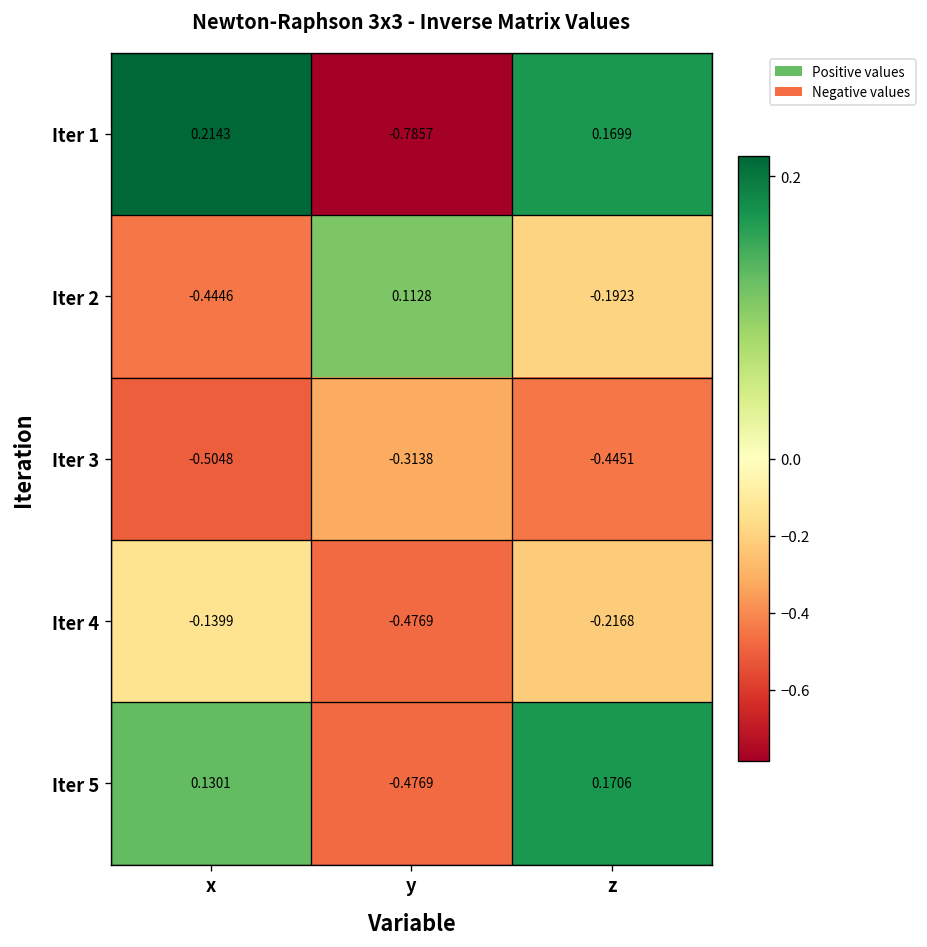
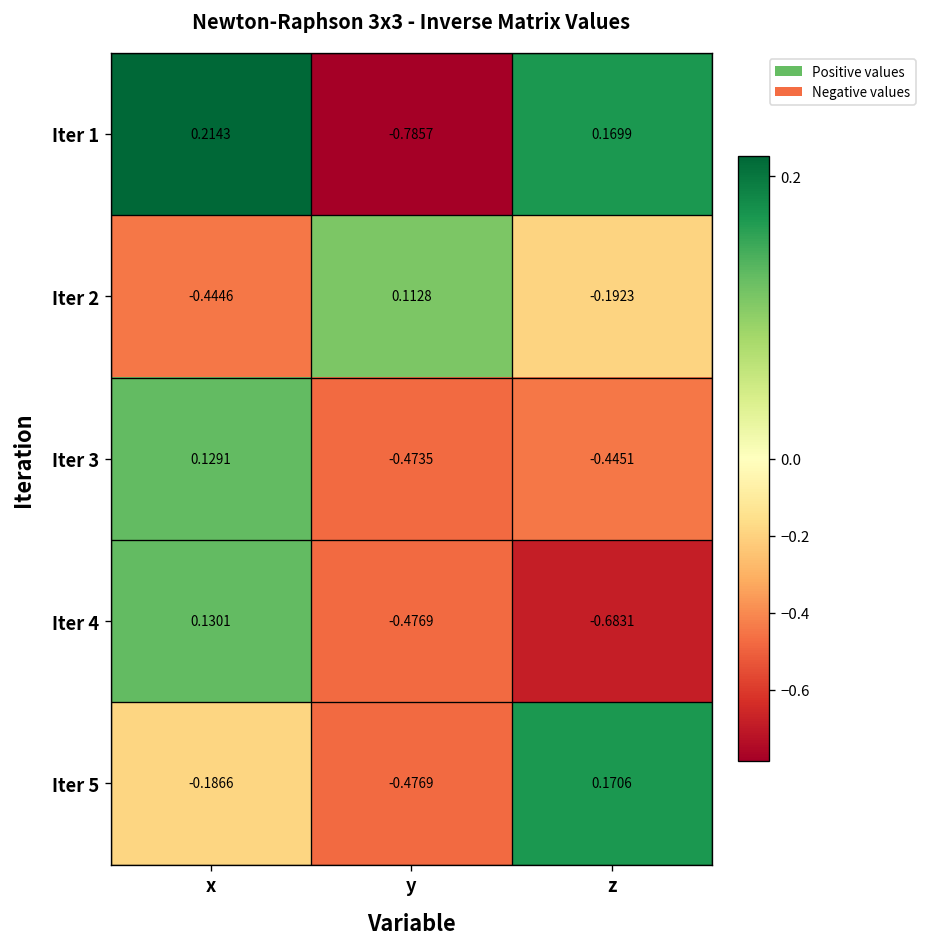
  {
    "Iter 1": {
      "x": 0.2143,
      "y": -0.7857,
      "z": 0.1699
    },
    "Iter 2": {
      "x": -0.4446,
      "y": 0.1128,
      "z": -0.1923
    },
    "Iter 3": {
-     "x": -0.5048,
-     "y": -0.3138,
+     "x": 0.1291,
+     "y": -0.4735,
      "z": -0.4451
    },
    "Iter 4": {
-     "x": -0.1399,
+     "x": 0.1301,
      "y": -0.4769,
-     "z": -0.2168
+     "z": -0.6831
    },
    "Iter 5": {
-     "x": 0.1301,
+     "x": -0.1866,
      "y": -0.4769,
      "z": 0.1706
    }
  }
